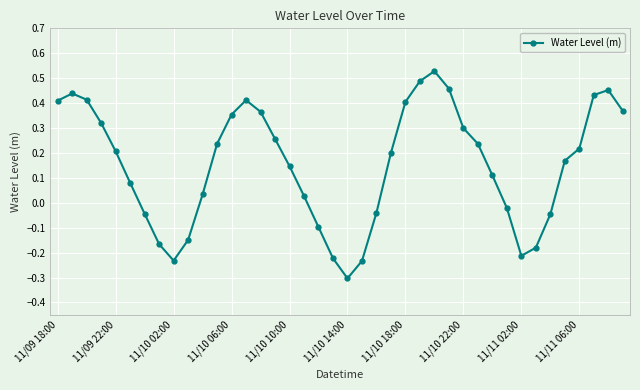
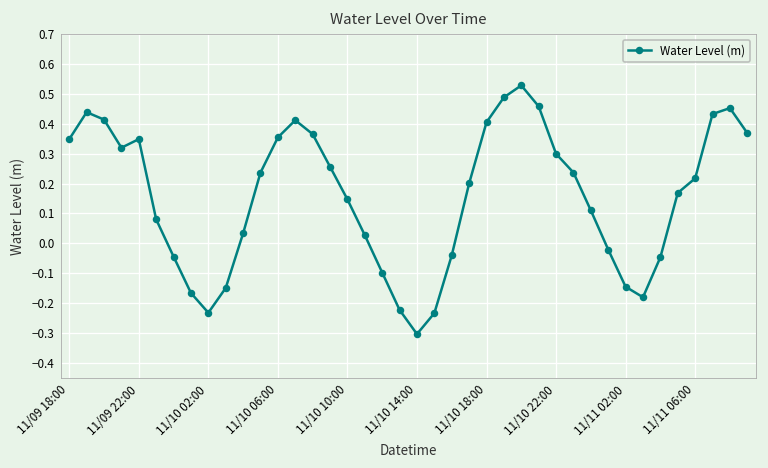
  {
-   "11/09 18:00": 0.41,
-   "11/09 22:00": 0.21,
+   "11/09 18:00": 0.35,
+   "11/09 22:00": 0.35,
    "11/10 02:00": -0.23,
    "11/10 06:00": 0.35,
    "11/10 10:00": 0.15,
    "11/10 14:00": -0.30,
    "11/10 18:00": 0.40,
    "11/10 22:00": 0.30,
-   "11/11 02:00": -0.21,
+   "11/11 02:00": -0.15,
    "11/11 06:00": 0.22
  }
